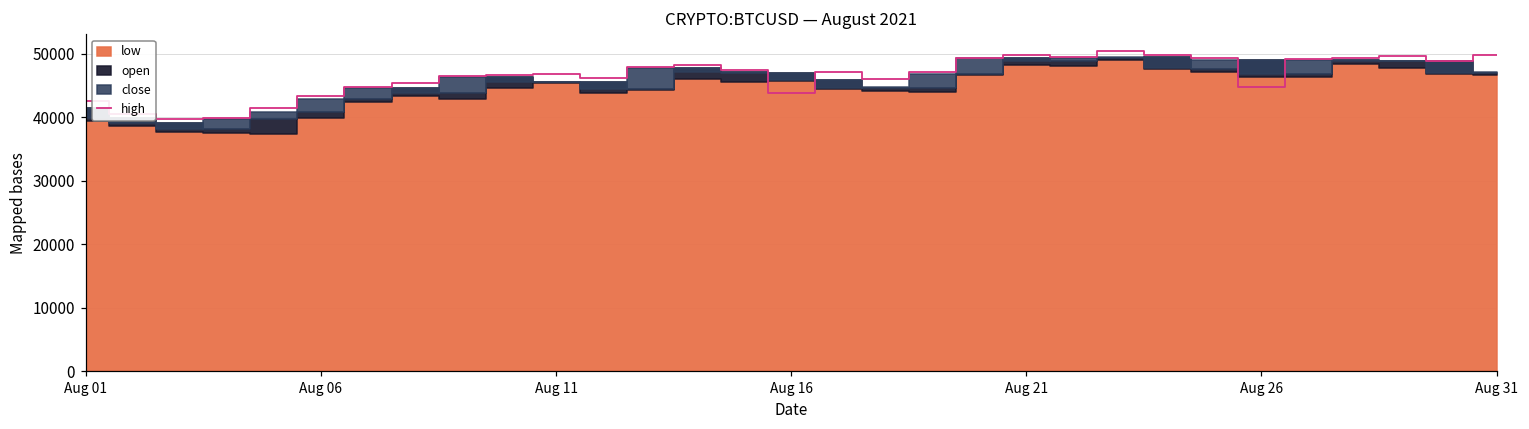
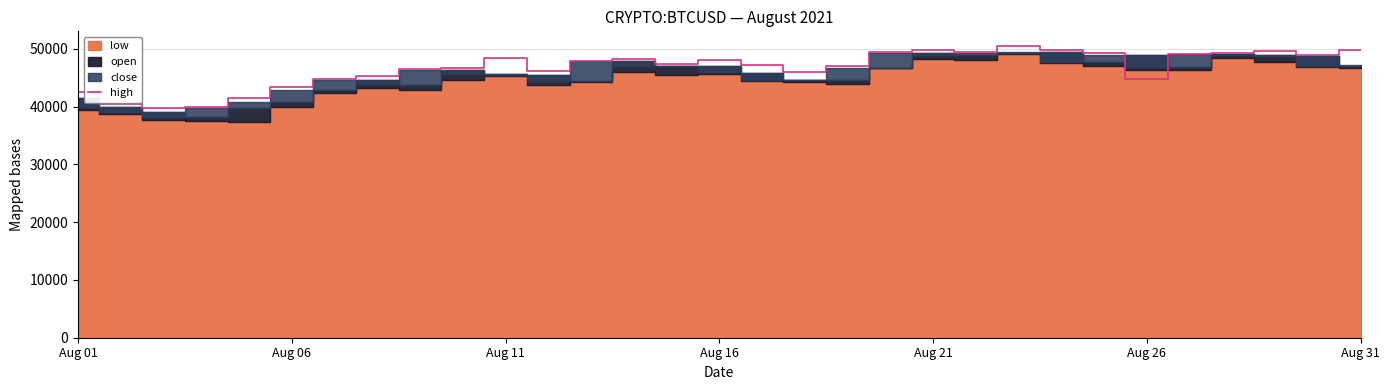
  {
    "high": {
      "Aug 01": 43000,
      "Aug 06": 43000,
-     "Aug 11": 47000,
-     "Aug 16": 44000,
+     "Aug 11": 48000,
+     "Aug 16": 48000,
      "Aug 21": 50000,
      "Aug 26": 45000,
      "Aug 31": 50000
    }
  }
